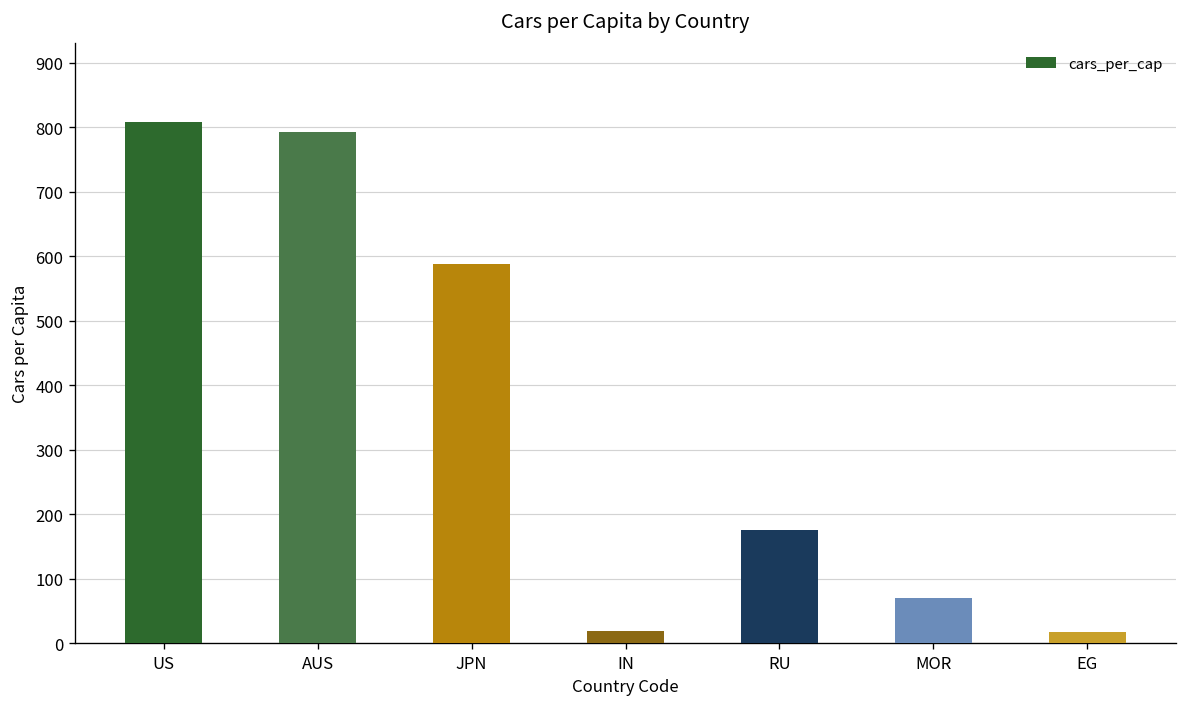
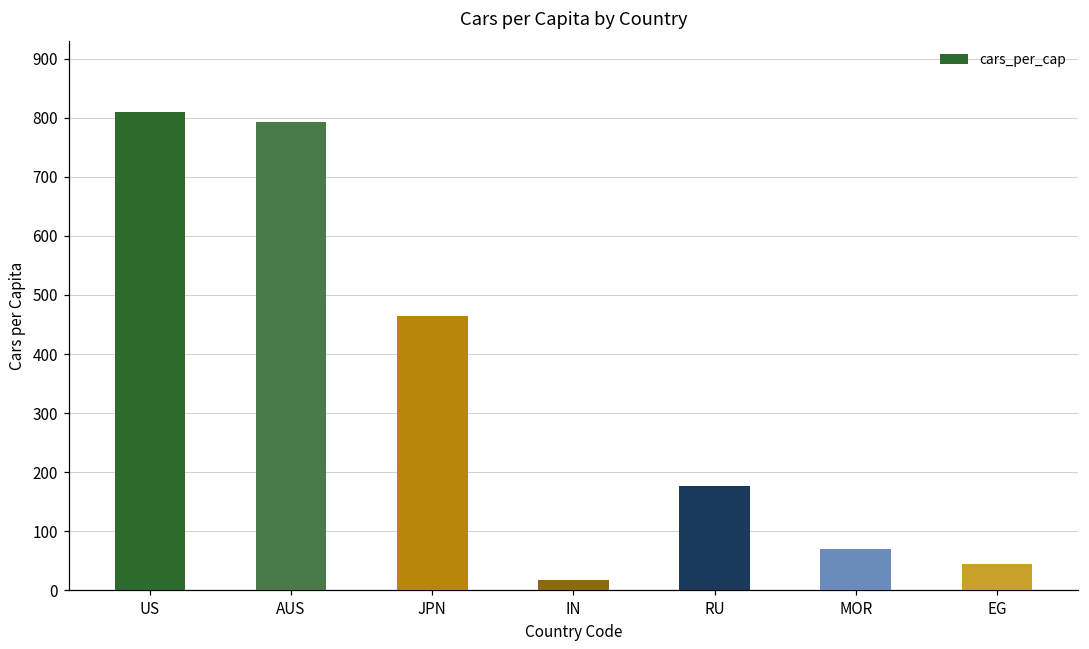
  {
    "US": 810,
    "AUS": 790,
-   "JPN": 590,
+   "JPN": 460,
    "IN": 20,
    "RU": 180,
    "MOR": 70,
-   "EG": 20
+   "EG": 50
  }
